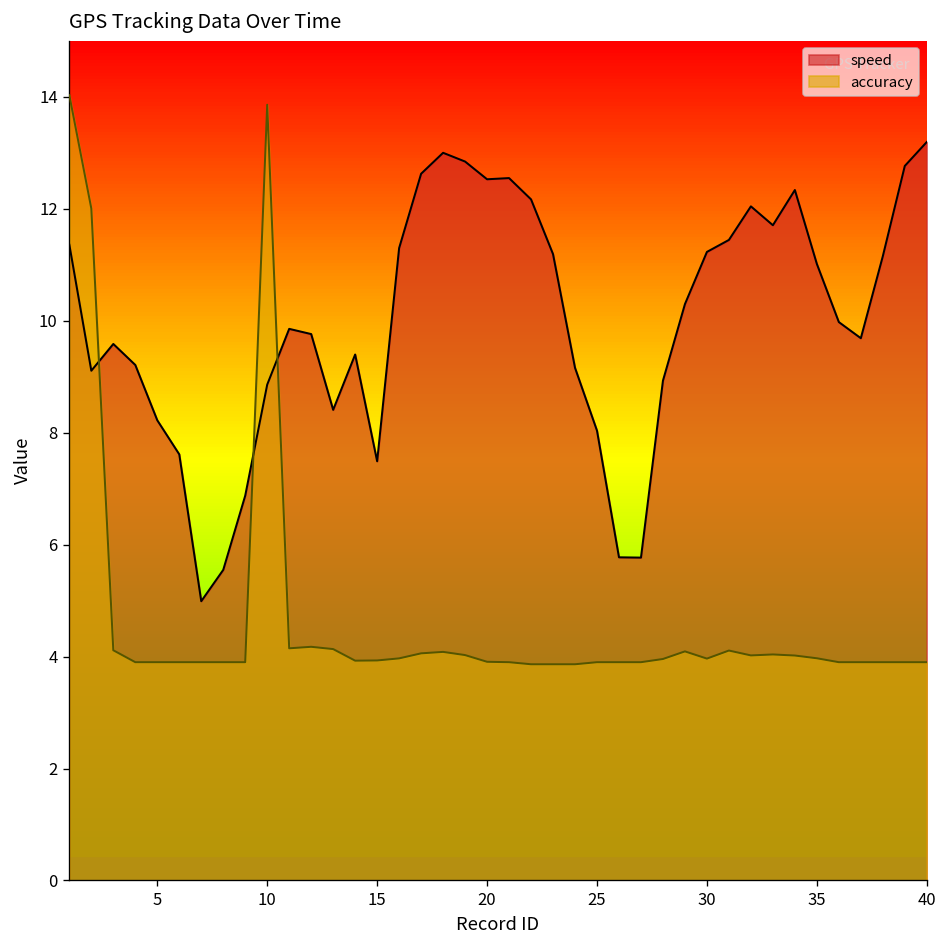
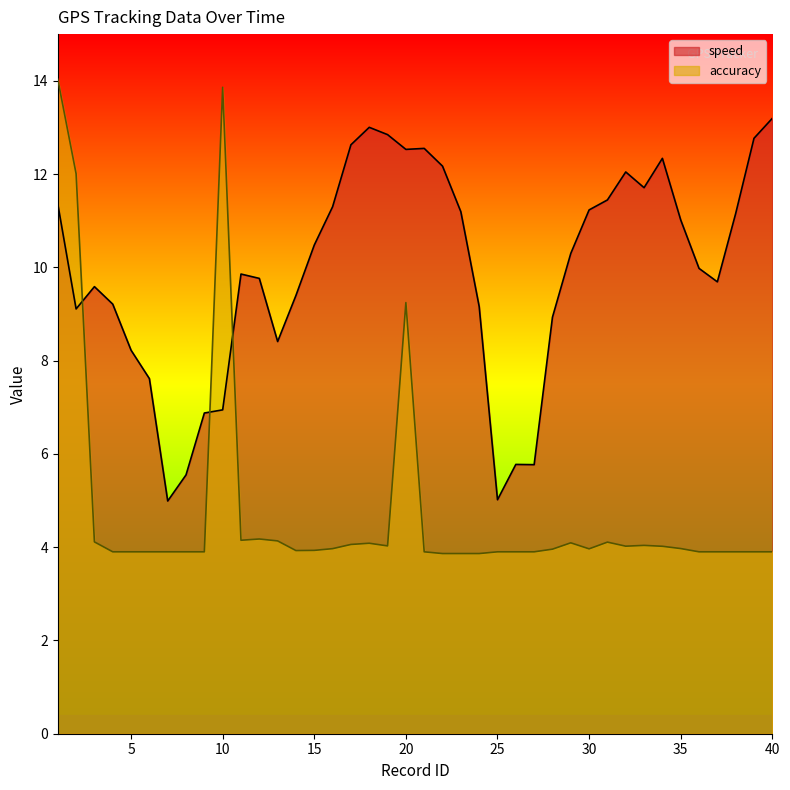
  {
    "speed": {
      "5": 8.2,
-     "10": 8.9,
-     "15": 7.5,
+     "10": 6.9,
+     "15": 10.5,
      "20": 12.5,
-     "25": 8.0,
+     "25": 5.0,
      "30": 11.2,
      "35": 11.0,
      "40": 13.2
    },
    "accuracy": {
      "5": 3.9,
      "10": 13.9,
      "15": 3.9,
-     "20": 3.9,
+     "20": 9.2,
      "25": 3.9,
      "30": 4.0,
      "35": 4.0,
      "40": 3.9
    }
  }
